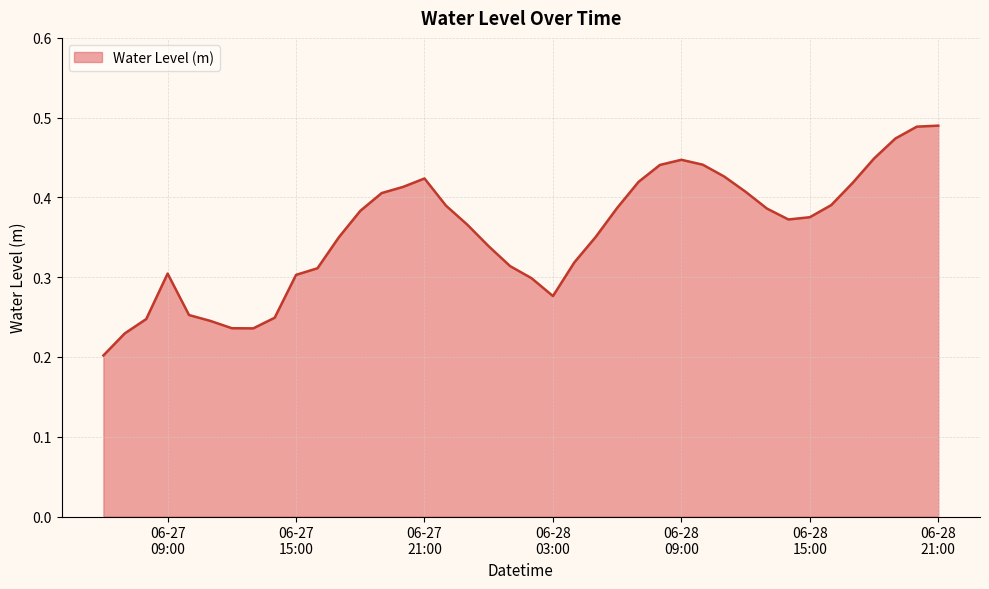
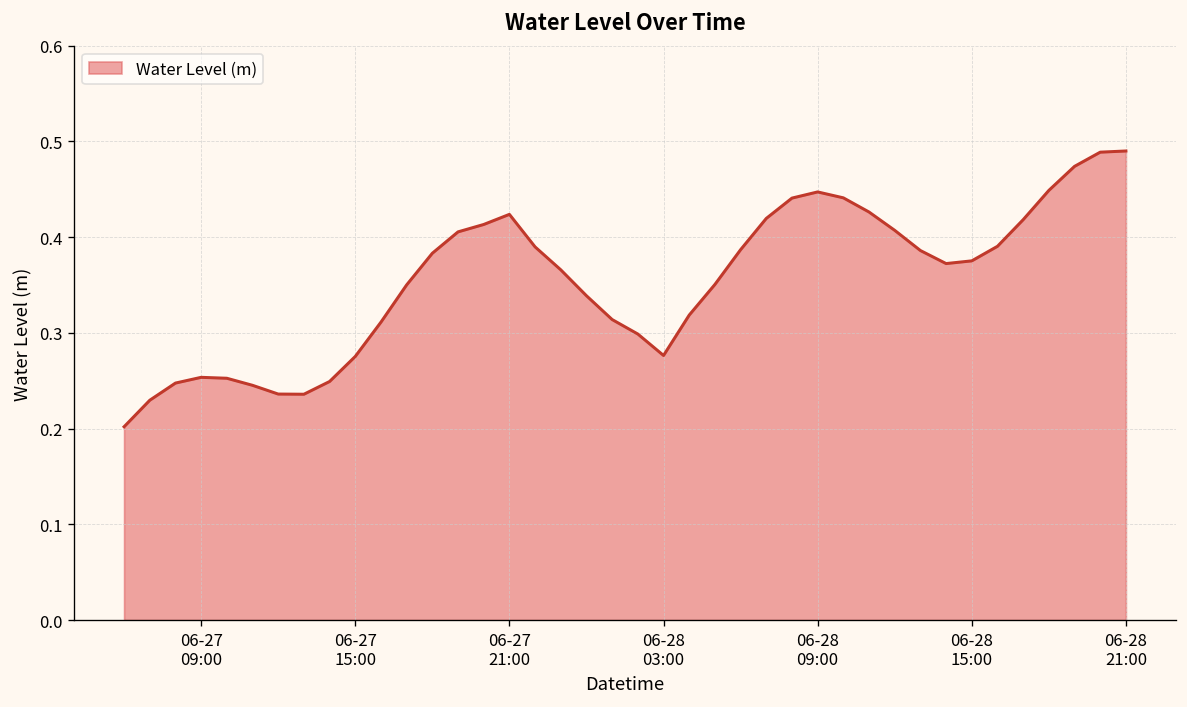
  {
-   "06-27 09:00": 0.30,
-   "06-27 15:00": 0.30,
+   "06-27 09:00": 0.25,
+   "06-27 15:00": 0.28,
    "06-27 21:00": 0.42,
    "06-28 03:00": 0.28,
    "06-28 09:00": 0.45,
    "06-28 15:00": 0.38,
    "06-28 21:00": 0.49
  }
